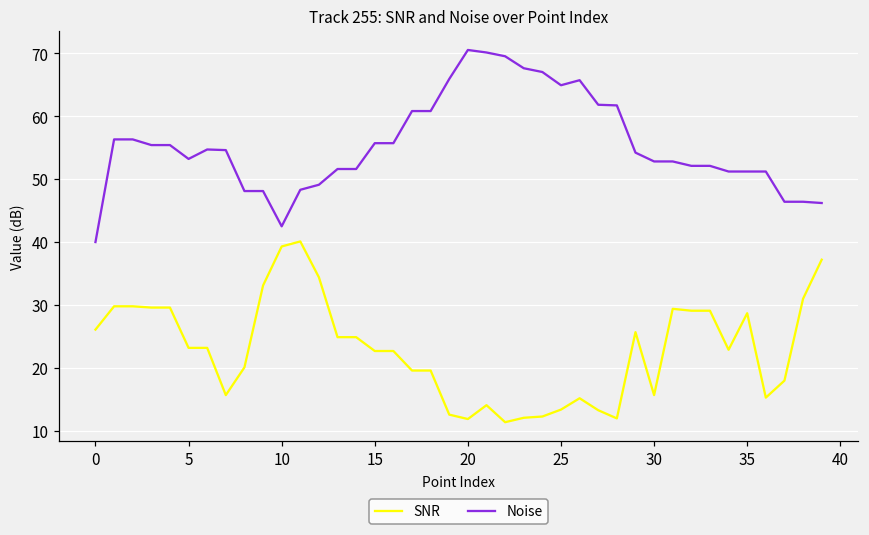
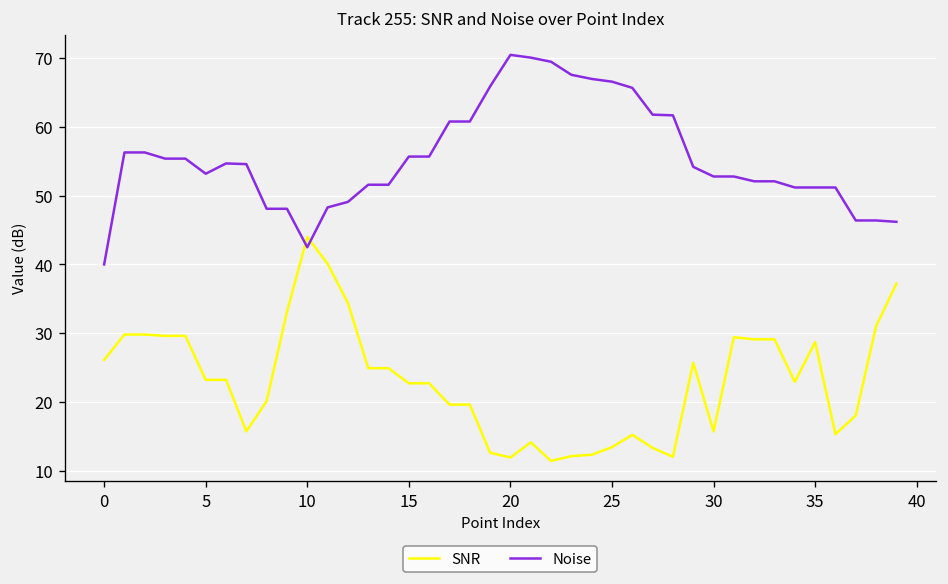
  {
    "SNR": {
      "0": 26,
      "5": 23,
-     "10": 39,
+     "10": 44,
      "15": 23,
      "20": 12,
      "25": 13,
      "30": 16,
      "35": 29
    },
    "Noise": {
      "0": 40,
      "5": 53,
      "10": 43,
      "15": 56,
      "20": 71,
-     "25": 65,
+     "25": 67,
      "30": 53,
      "35": 51
    }
  }
